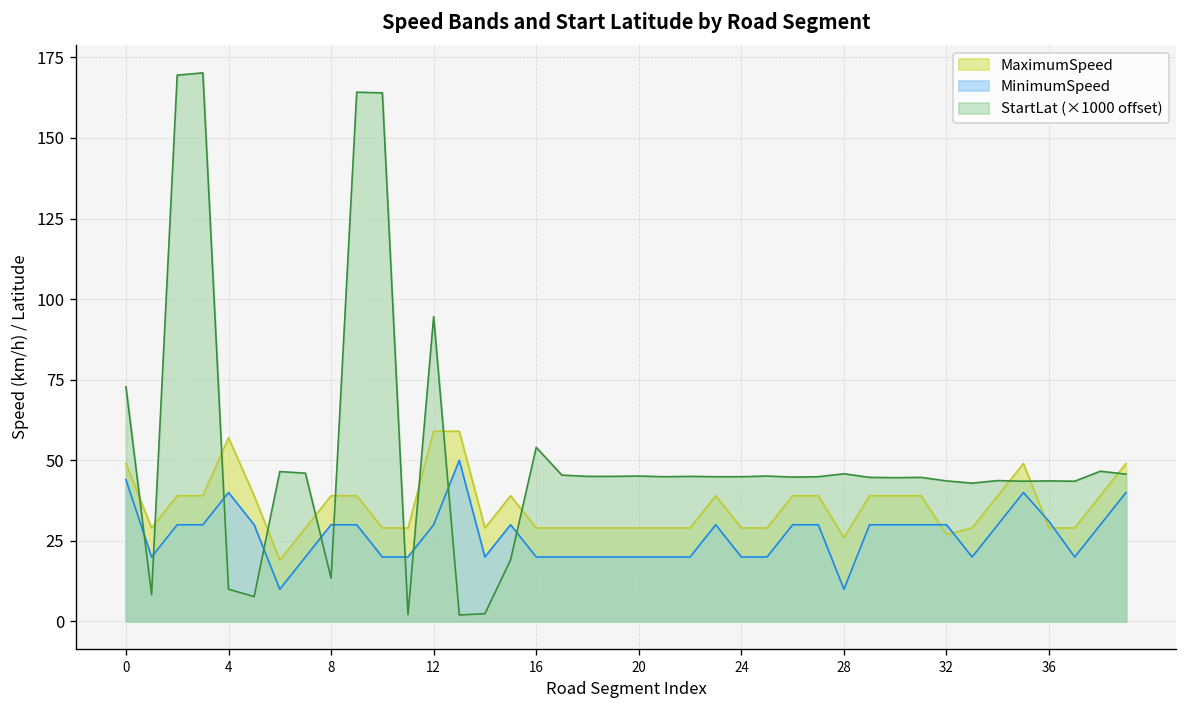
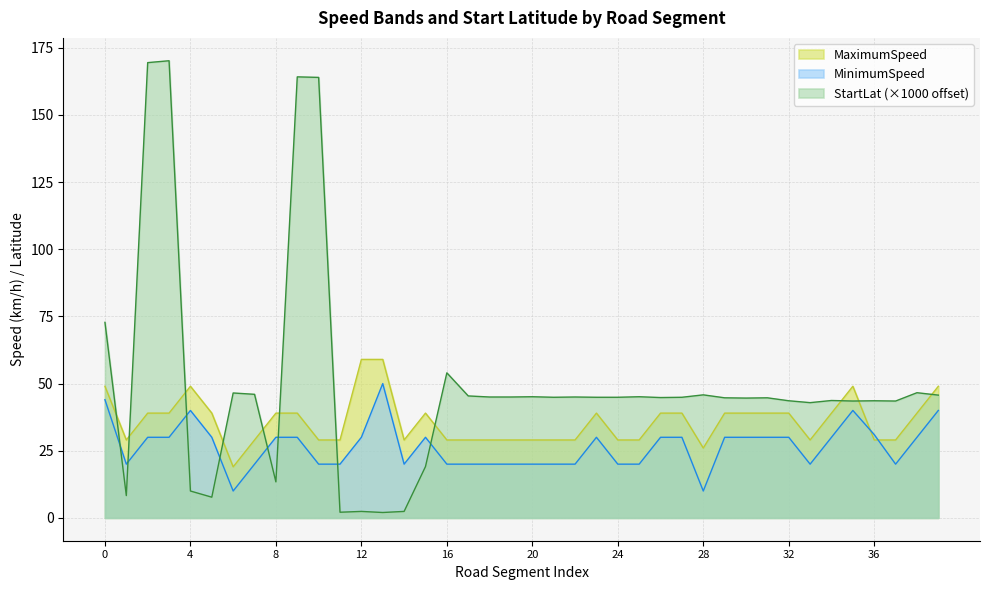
  {
    "MaximumSpeed": {
      "0": 49,
-     "4": 57,
+     "4": 49,
      "8": 39,
      "12": 59,
      "16": 29,
      "20": 29,
      "24": 29,
      "28": 26,
-     "32": 27,
+     "32": 39,
      "36": 29
    },
    "MinimumSpeed": {
      "0": 44,
      "4": 40,
      "8": 30,
      "12": 30,
      "16": 20,
      "20": 20,
      "24": 20,
      "28": 10,
      "32": 30,
      "36": 31
    },
    "StartLat (×1000 offset)": {
      "0": 73,
      "4": 10,
      "8": 13,
-     "12": 95,
+     "12": 2,
      "16": 54,
      "20": 45,
      "24": 45,
      "28": 46,
      "32": 44,
      "36": 44
    }
  }
